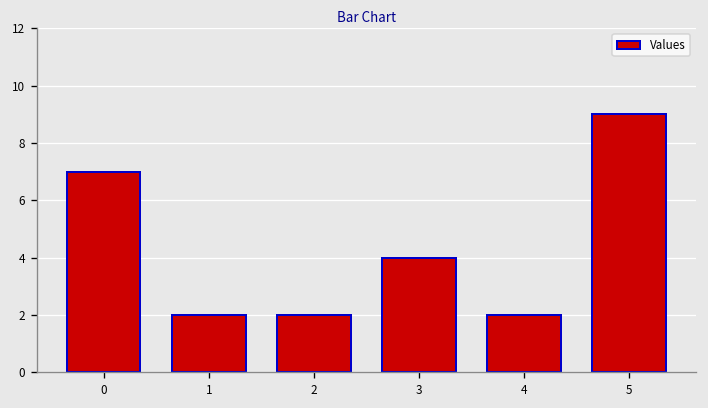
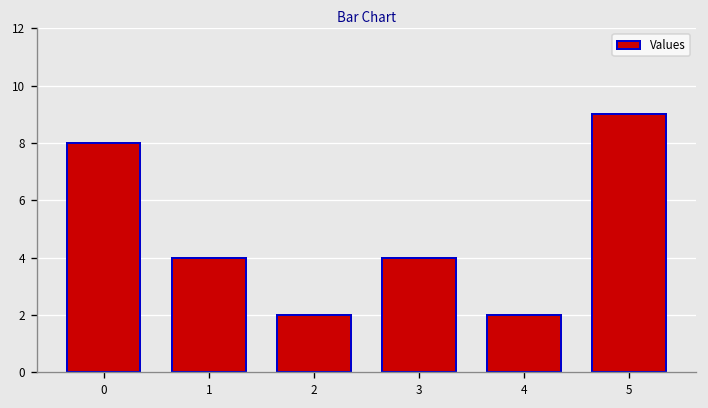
  {
-   "0": 7,
-   "1": 2,
+   "0": 8,
+   "1": 4,
    "2": 2,
    "3": 4,
    "4": 2,
    "5": 9
  }
